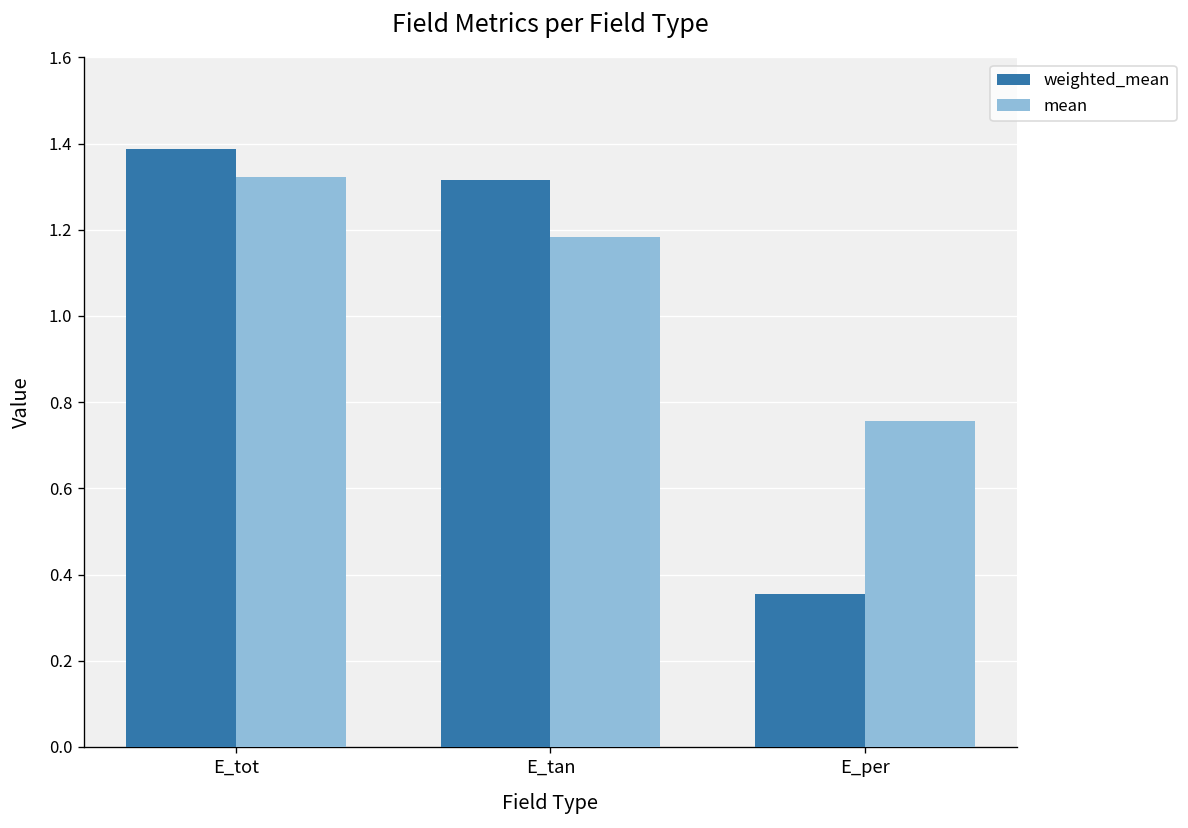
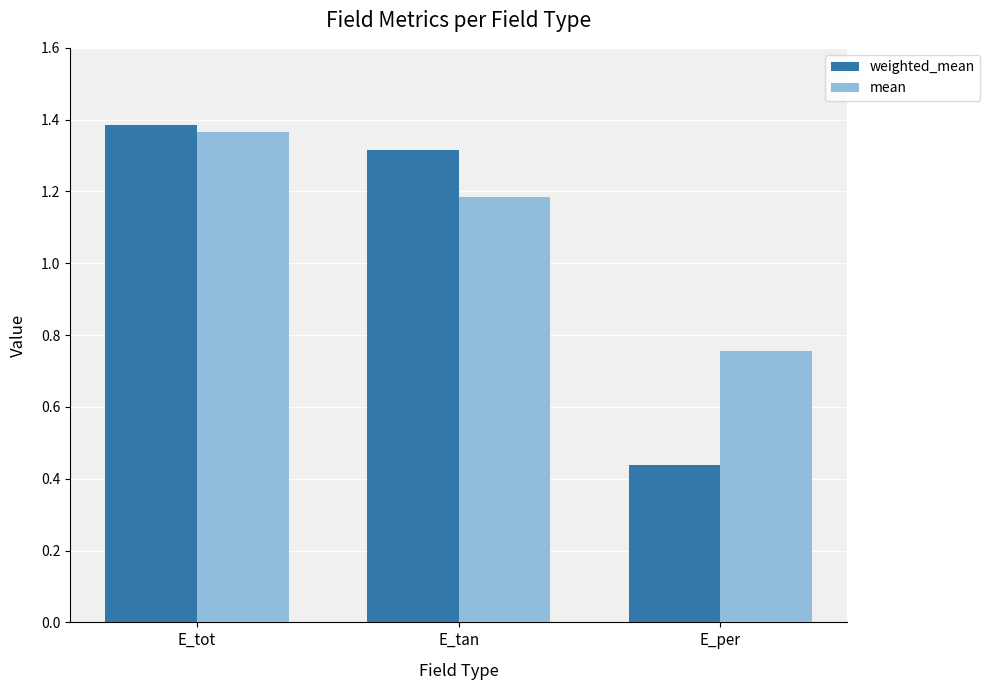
  {
    "weighted_mean": {
      "E_tot": 1.39,
      "E_tan": 1.32,
-     "E_per": 0.35
+     "E_per": 0.44
    },
    "mean": {
-     "E_tot": 1.32,
+     "E_tot": 1.37,
      "E_tan": 1.18,
      "E_per": 0.76
    }
  }
